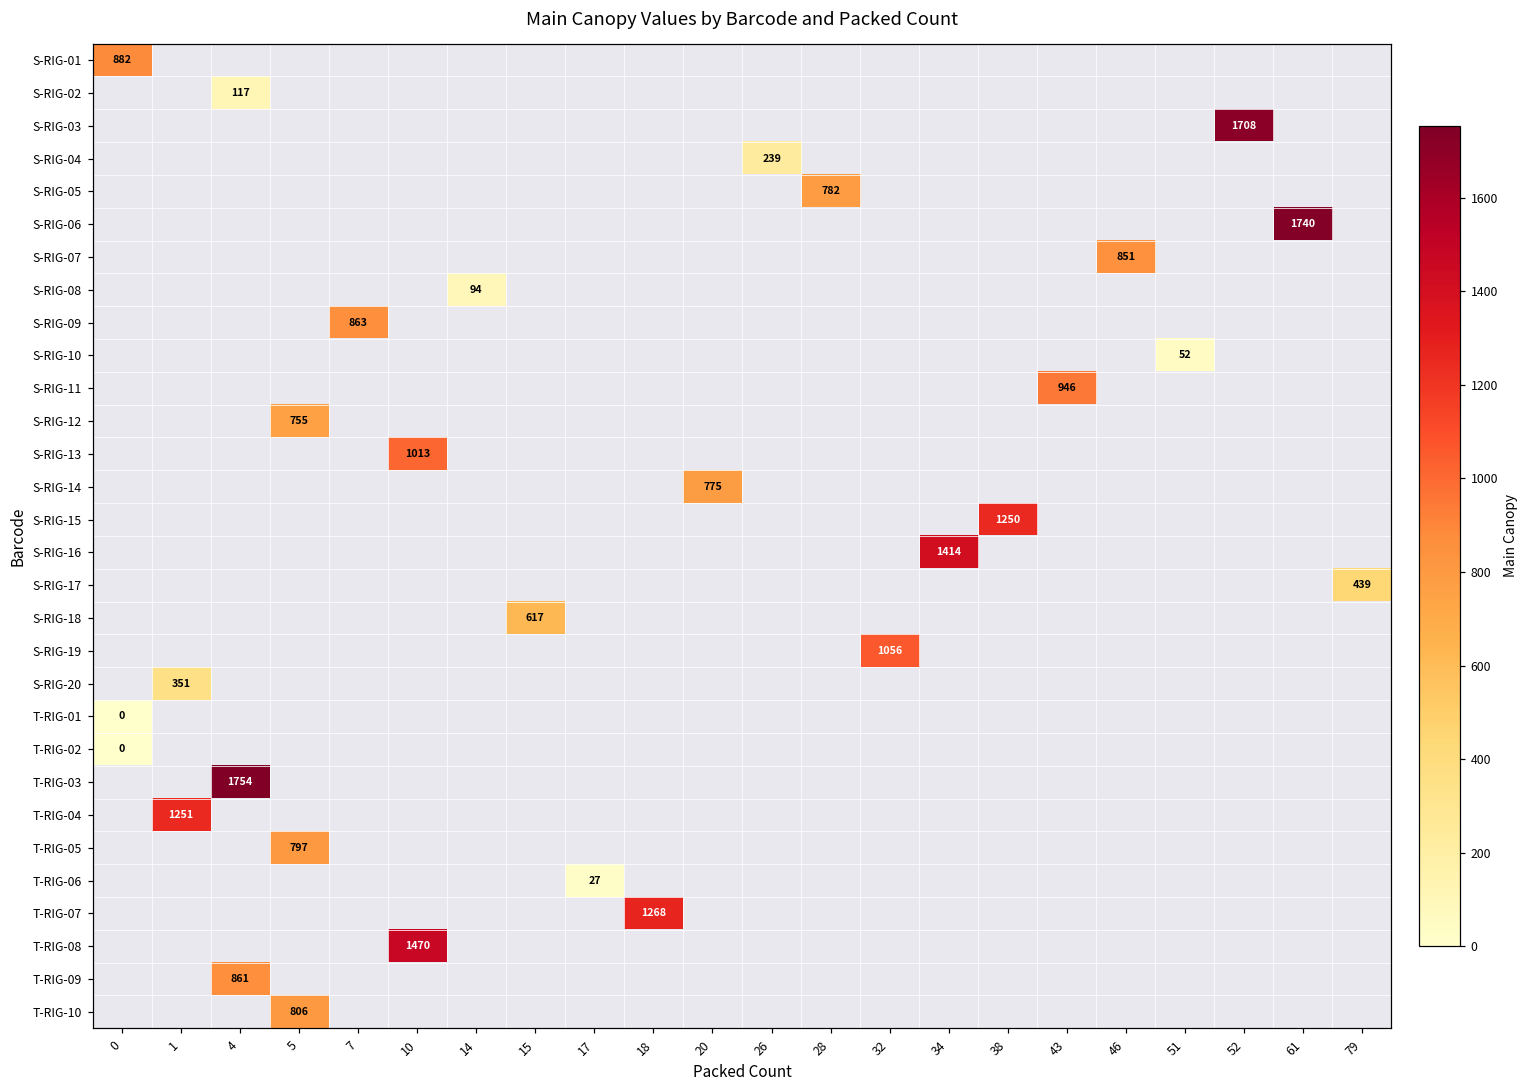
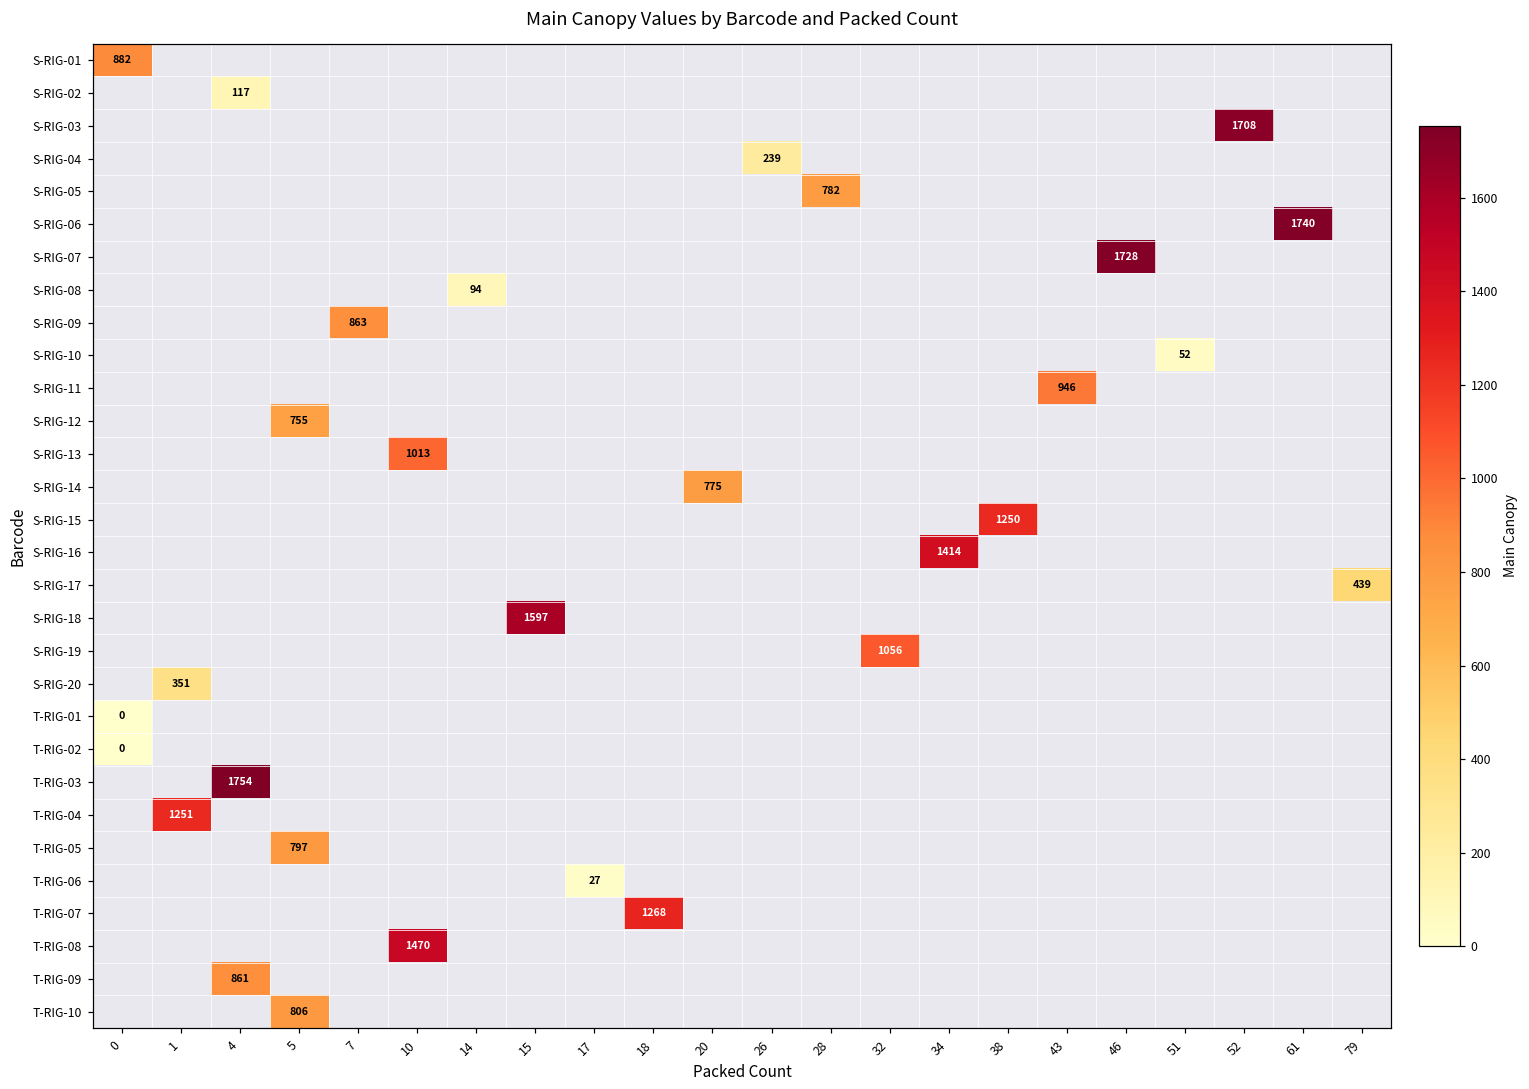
  {
    "S-RIG-01": {
      "0": 882
    },
    "S-RIG-02": {
      "4": 117
    },
    "S-RIG-03": {
      "52": 1708
    },
    "S-RIG-04": {
      "26": 239
    },
    "S-RIG-05": {
      "28": 782
    },
    "S-RIG-06": {
      "61": 1740
    },
    "S-RIG-07": {
-     "46": 851
+     "46": 1728
    },
    "S-RIG-08": {
      "14": 94
    },
    "S-RIG-09": {
      "7": 863
    },
    "S-RIG-10": {
      "51": 52
    },
    "S-RIG-11": {
      "43": 946
    },
    "S-RIG-12": {
      "5": 755
    },
    "S-RIG-13": {
      "10": 1013
    },
    "S-RIG-14": {
      "20": 775
    },
    "S-RIG-15": {
      "38": 1250
    },
    "S-RIG-16": {
      "34": 1414
    },
    "S-RIG-17": {
      "79": 439
    },
    "S-RIG-18": {
-     "15": 617
+     "15": 1597
    },
    "S-RIG-19": {
      "32": 1056
    },
    "S-RIG-20": {
      "1": 351
    },
    "T-RIG-01": {
      "0": 0
    },
    "T-RIG-02": {
      "0": 0
    },
    "T-RIG-03": {
      "4": 1754
    },
    "T-RIG-04": {
      "1": 1251
    },
    "T-RIG-05": {
      "5": 797
    },
    "T-RIG-06": {
      "17": 27
    },
    "T-RIG-07": {
      "18": 1268
    },
    "T-RIG-08": {
      "10": 1470
    },
    "T-RIG-09": {
      "4": 861
    },
    "T-RIG-10": {
      "5": 806
    }
  }
